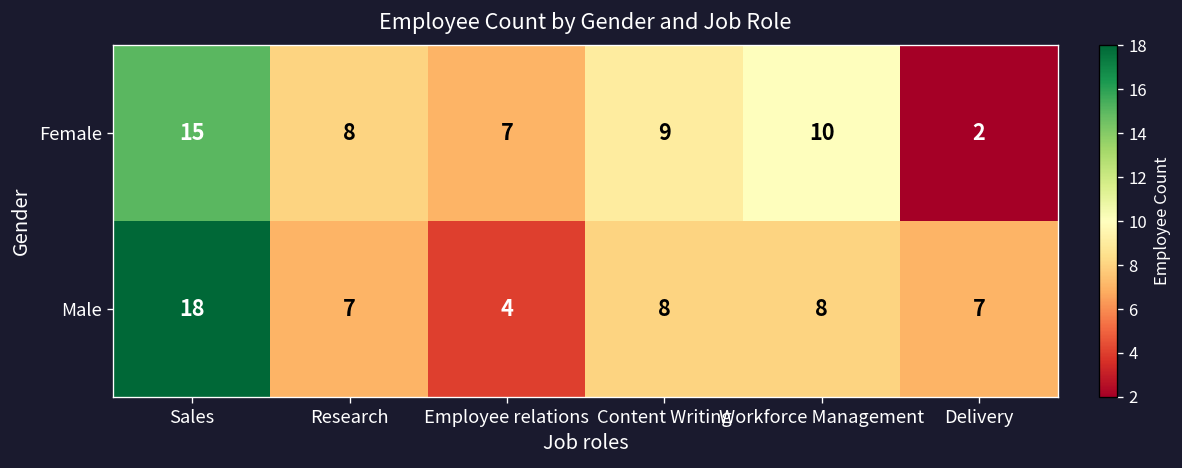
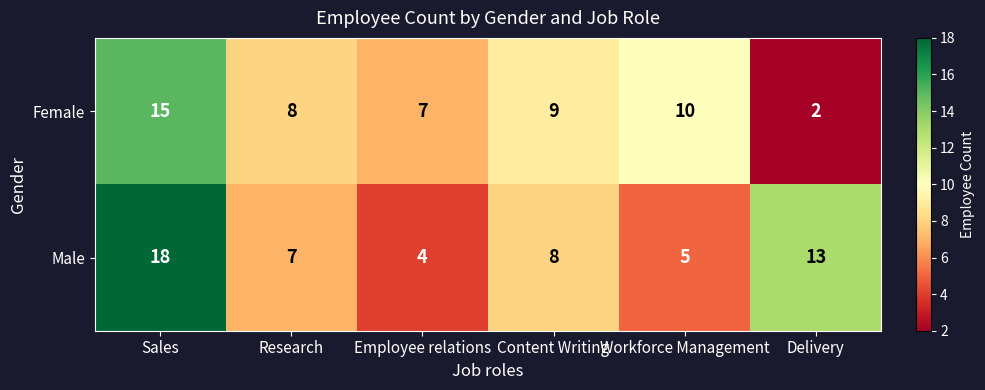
  {
    "Female": {
      "Sales": 15,
      "Research": 8,
      "Employee relations": 7,
      "Content Writing": 9,
      "Workforce Management": 10,
      "Delivery": 2
    },
    "Male": {
      "Sales": 18,
      "Research": 7,
      "Employee relations": 4,
      "Content Writing": 8,
-     "Workforce Management": 8,
-     "Delivery": 7
+     "Workforce Management": 5,
+     "Delivery": 13
    }
  }
